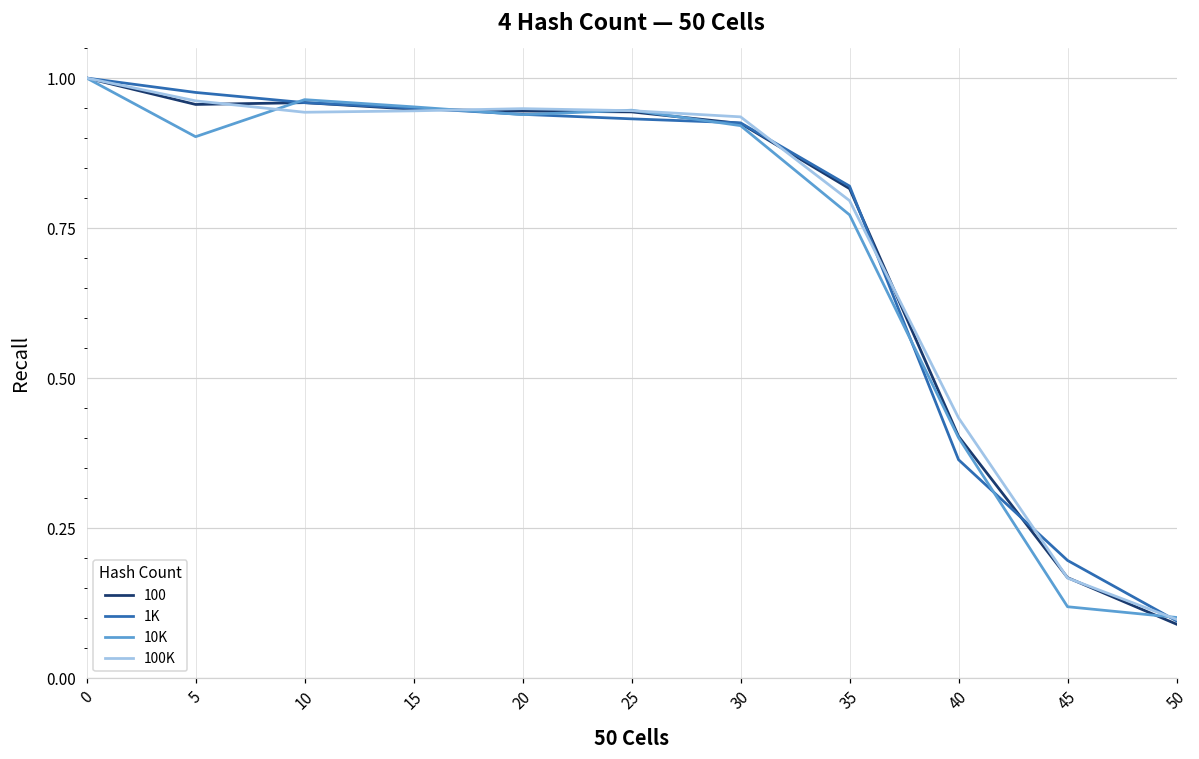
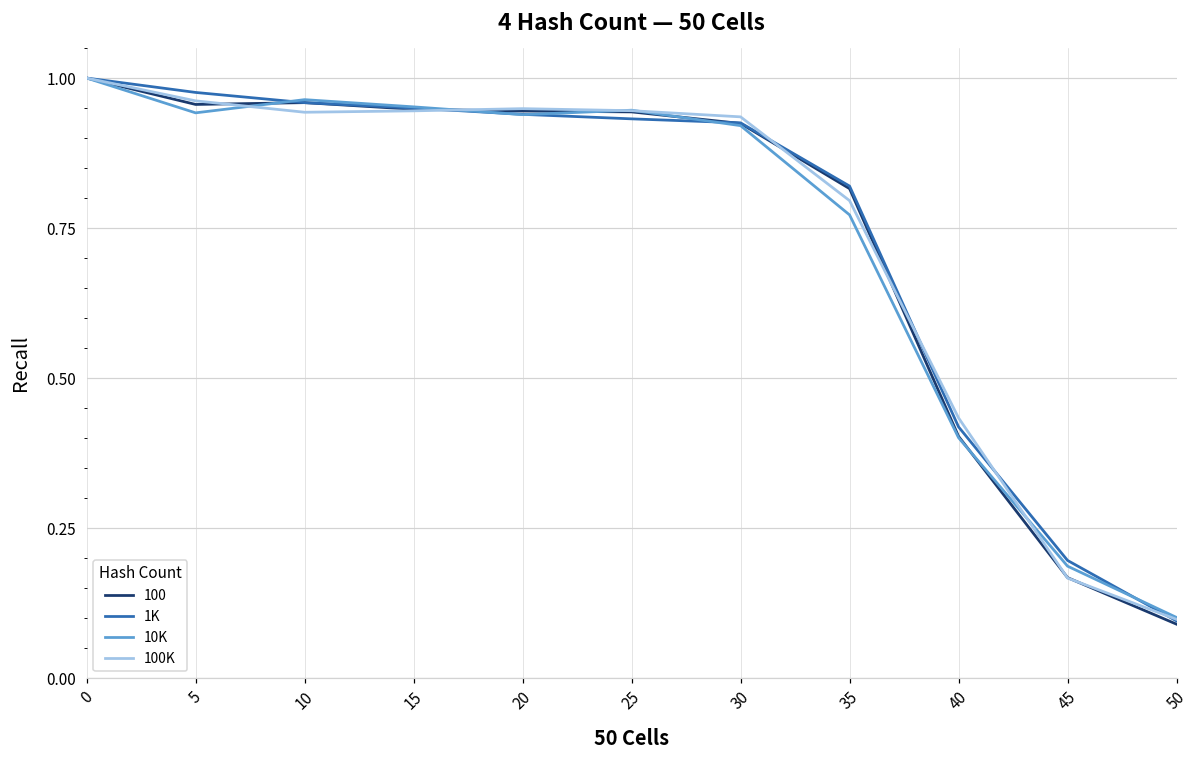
  {
    "100": {
      "5": 0.96,
      "50": 0.09
    },
    "1K": {
      "5": 0.98,
      "25": 0.93,
-     "40": 0.36,
+     "40": 0.42,
      "45": 0.20
    },
    "10K": {
-     "5": 0.90,
+     "5": 0.94,
      "10": 0.96,
      "35": 0.77,
-     "45": 0.12
+     "45": 0.19
    },
    "100K": {
      "5": 0.96,
      "10": 0.94,
      "30": 0.94,
      "35": 0.80,
      "40": 0.43
    }
  }
